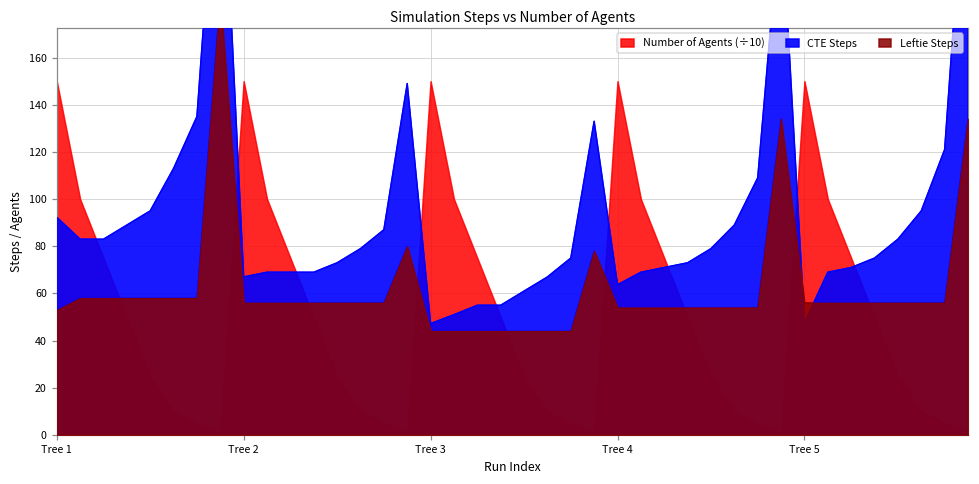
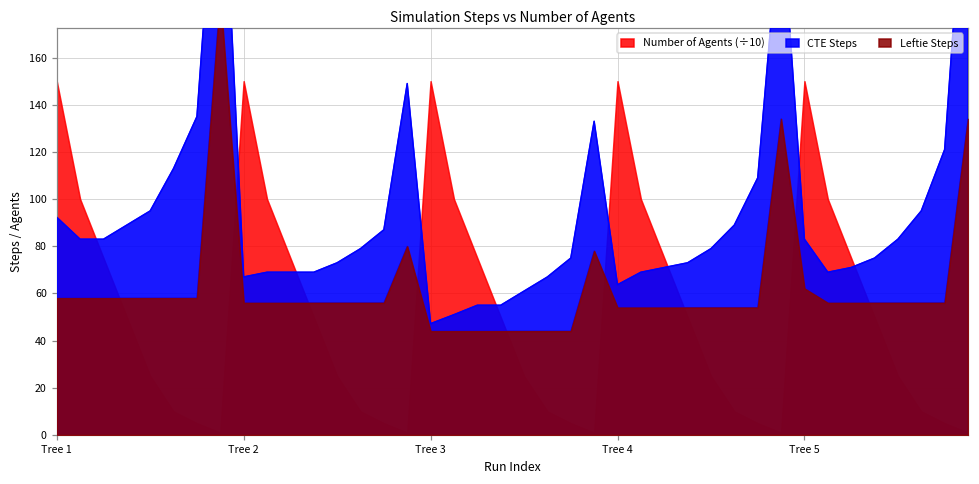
  {
    "Number of Agents (÷10)": {
      "Tree 1": 150,
      "Tree 2": 150,
      "Tree 3": 150,
      "Tree 4": 150,
      "Tree 5": 150
    },
    "CTE Steps": {
      "Tree 1": 92,
      "Tree 2": 67,
      "Tree 3": 47,
      "Tree 4": 64,
-     "Tree 5": 48
+     "Tree 5": 83
    },
    "Leftie Steps": {
-     "Tree 1": 53,
+     "Tree 1": 58,
      "Tree 2": 56,
      "Tree 3": 44,
      "Tree 4": 54,
-     "Tree 5": 56
+     "Tree 5": 62
    }
  }
